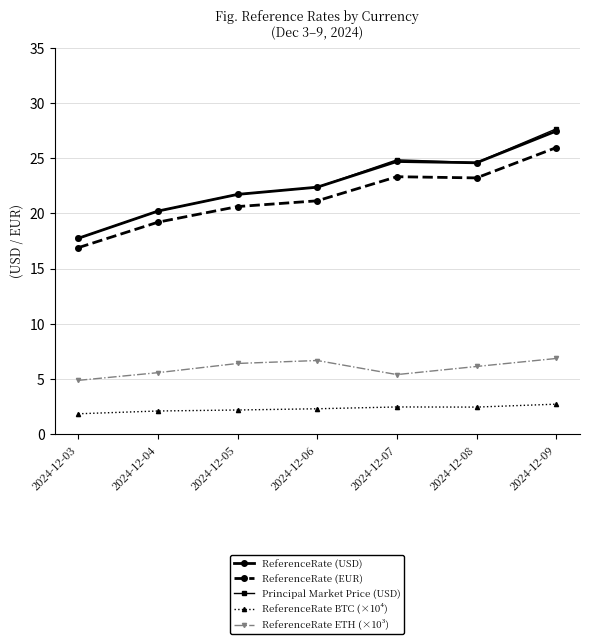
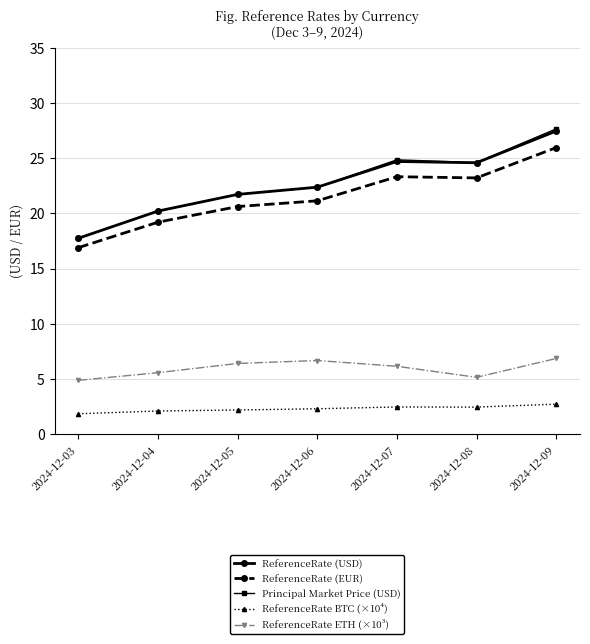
  {
    "ReferenceRate ETH (×10³)": {
      "2024-12-03": 4.9,
      "2024-12-04": 5.6,
      "2024-12-05": 6.4,
      "2024-12-06": 6.7,
-     "2024-12-07": 5.4,
-     "2024-12-08": 6.1,
+     "2024-12-07": 6.2,
+     "2024-12-08": 5.2,
      "2024-12-09": 6.9
    }
  }
